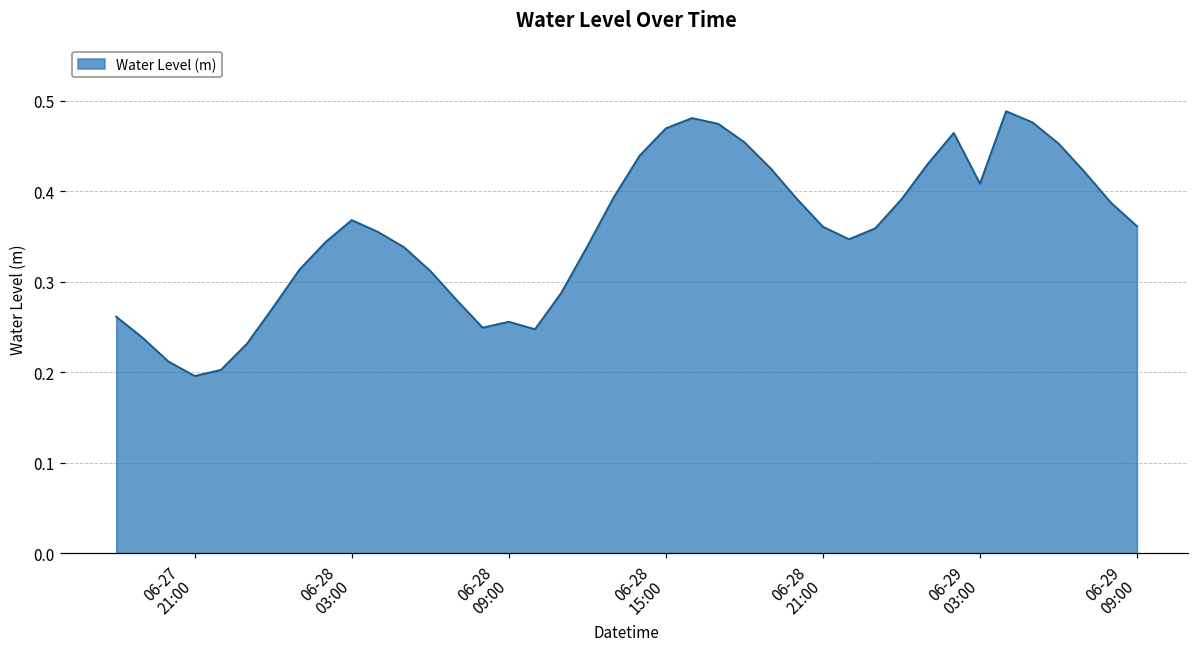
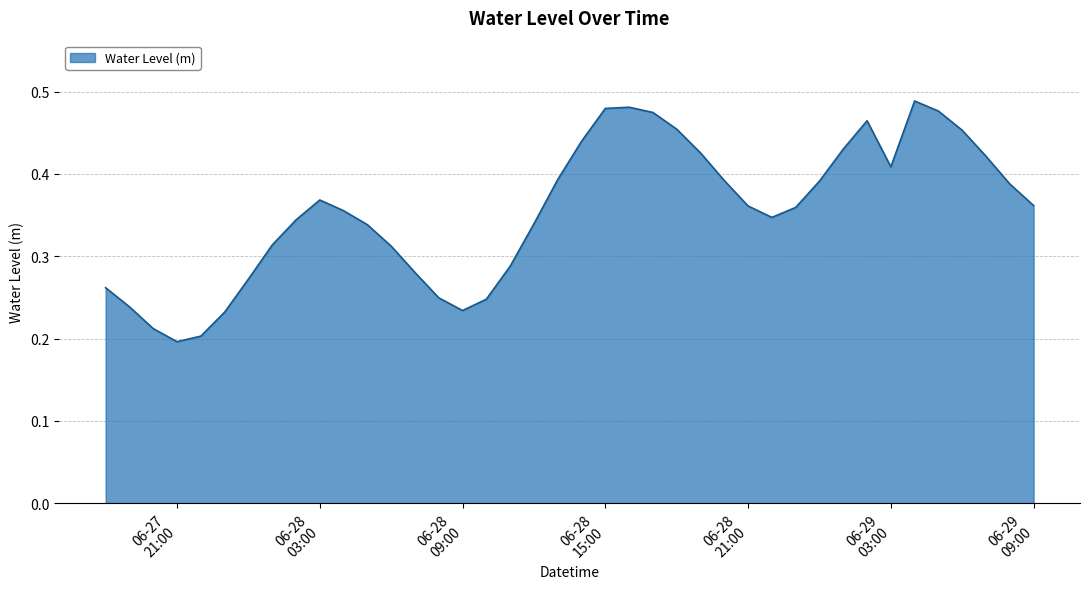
  {
    "06-27 21:00": 0.20,
    "06-28 03:00": 0.37,
-   "06-28 09:00": 0.26,
-   "06-28 15:00": 0.47,
+   "06-28 09:00": 0.23,
+   "06-28 15:00": 0.48,
    "06-28 21:00": 0.36,
    "06-29 03:00": 0.41,
    "06-29 09:00": 0.36
  }
